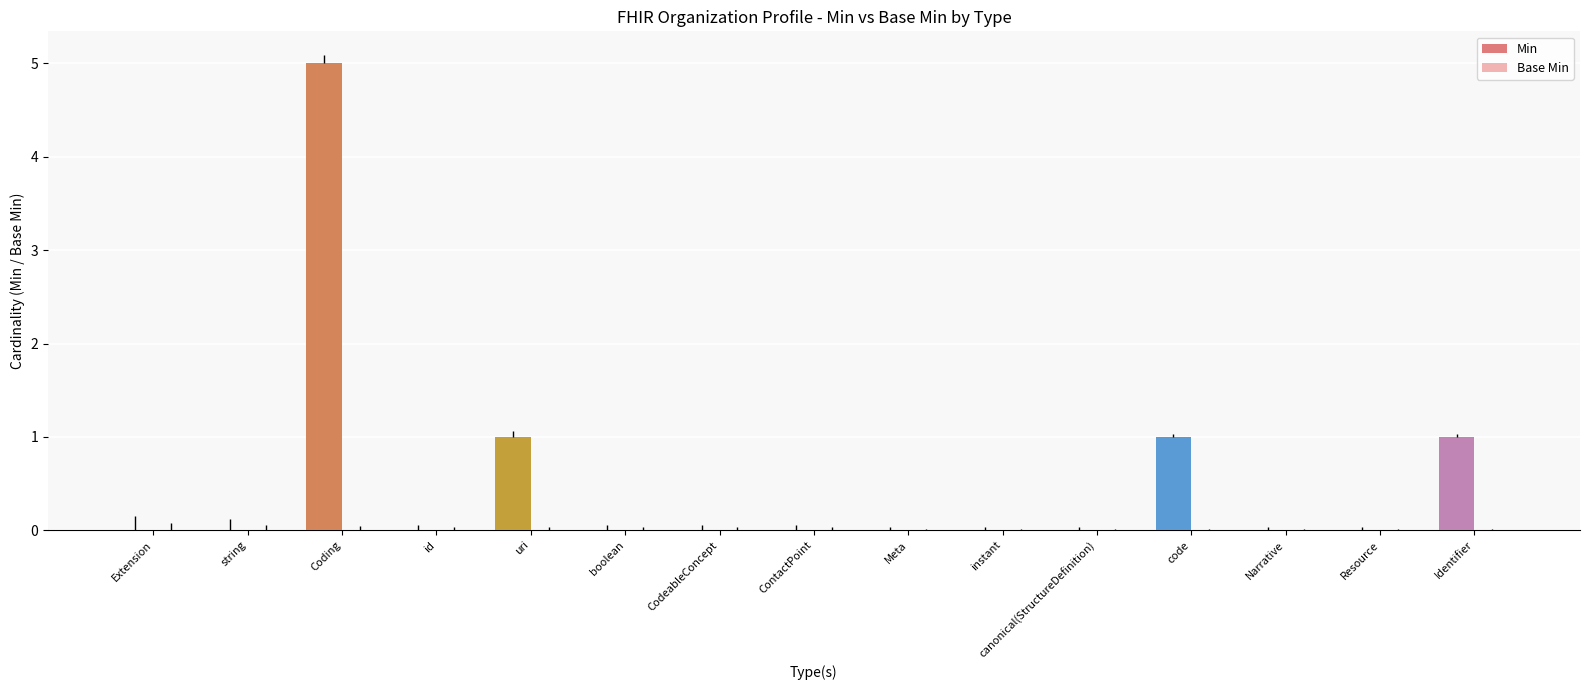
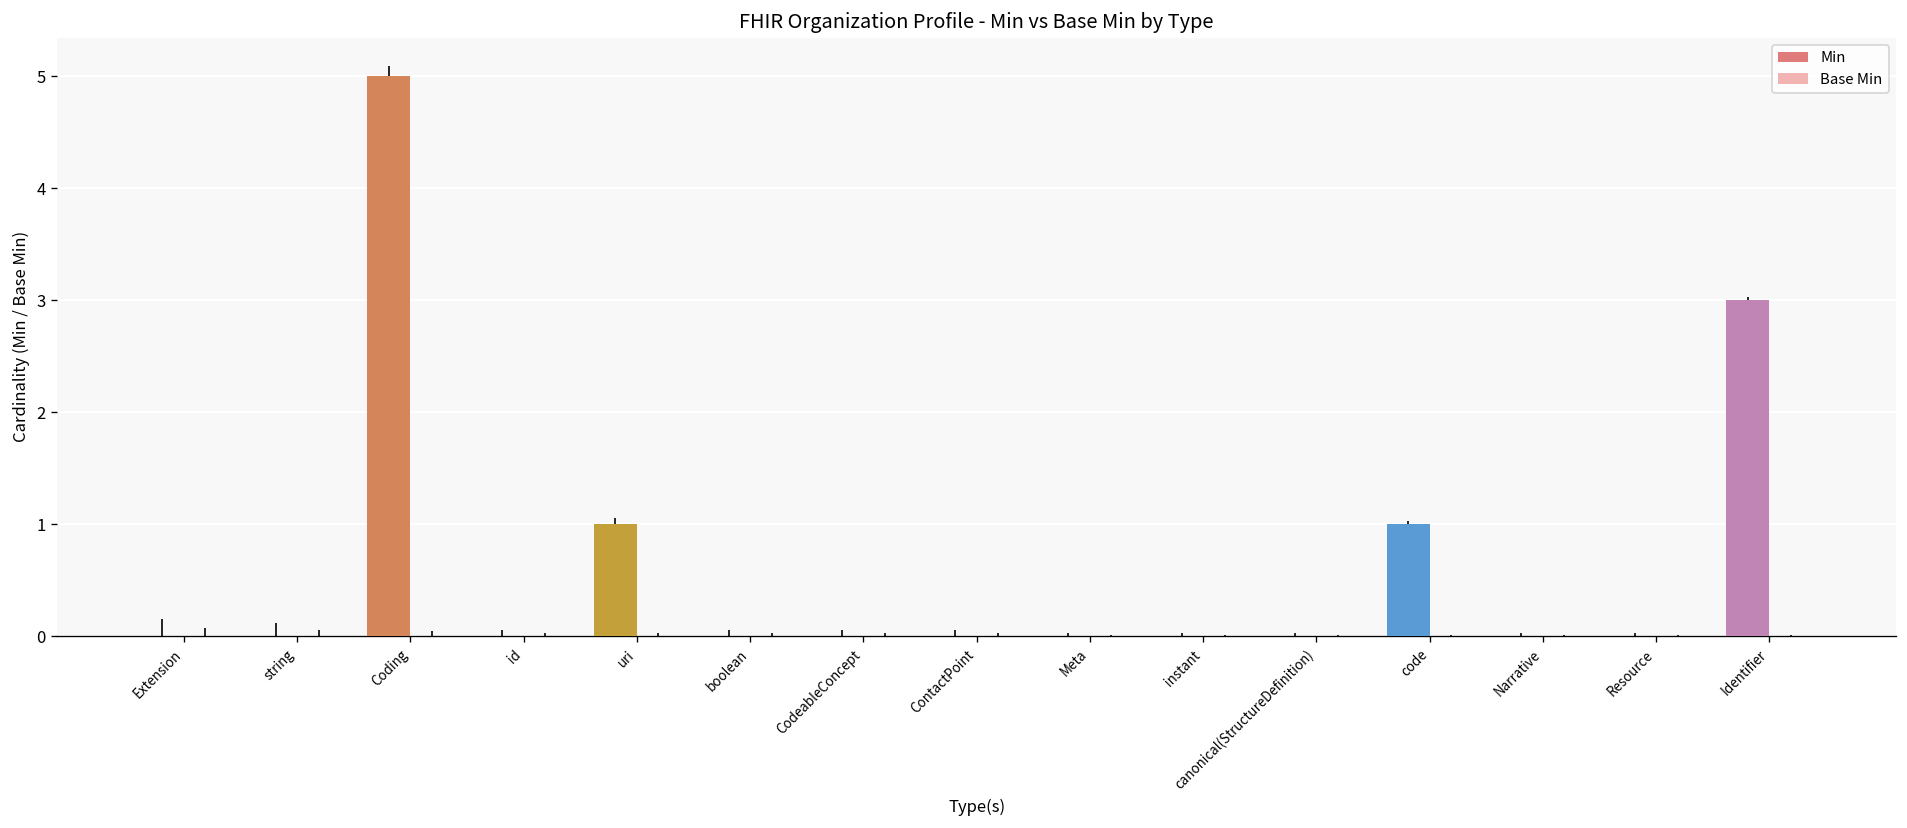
  {
    "Min": {
      "Extension": 0,
      "string": 0,
      "Coding": 5,
      "id": 0,
      "uri": 1,
      "boolean": 0,
      "CodeableConcept": 0,
      "ContactPoint": 0,
      "Meta": 0,
      "instant": 0,
      "canonical(StructureDefinition)": 0,
      "code": 1,
      "Narrative": 0,
      "Resource": 0,
-     "Identifier": 1
+     "Identifier": 3
    },
    "Base Min": {
      "Extension": 0,
      "string": 0,
      "Coding": 0,
      "id": 0,
      "uri": 0,
      "boolean": 0,
      "CodeableConcept": 0,
      "ContactPoint": 0,
      "Meta": 0,
      "instant": 0,
      "canonical(StructureDefinition)": 0,
      "code": 0,
      "Narrative": 0,
      "Resource": 0,
      "Identifier": 0
    }
  }
